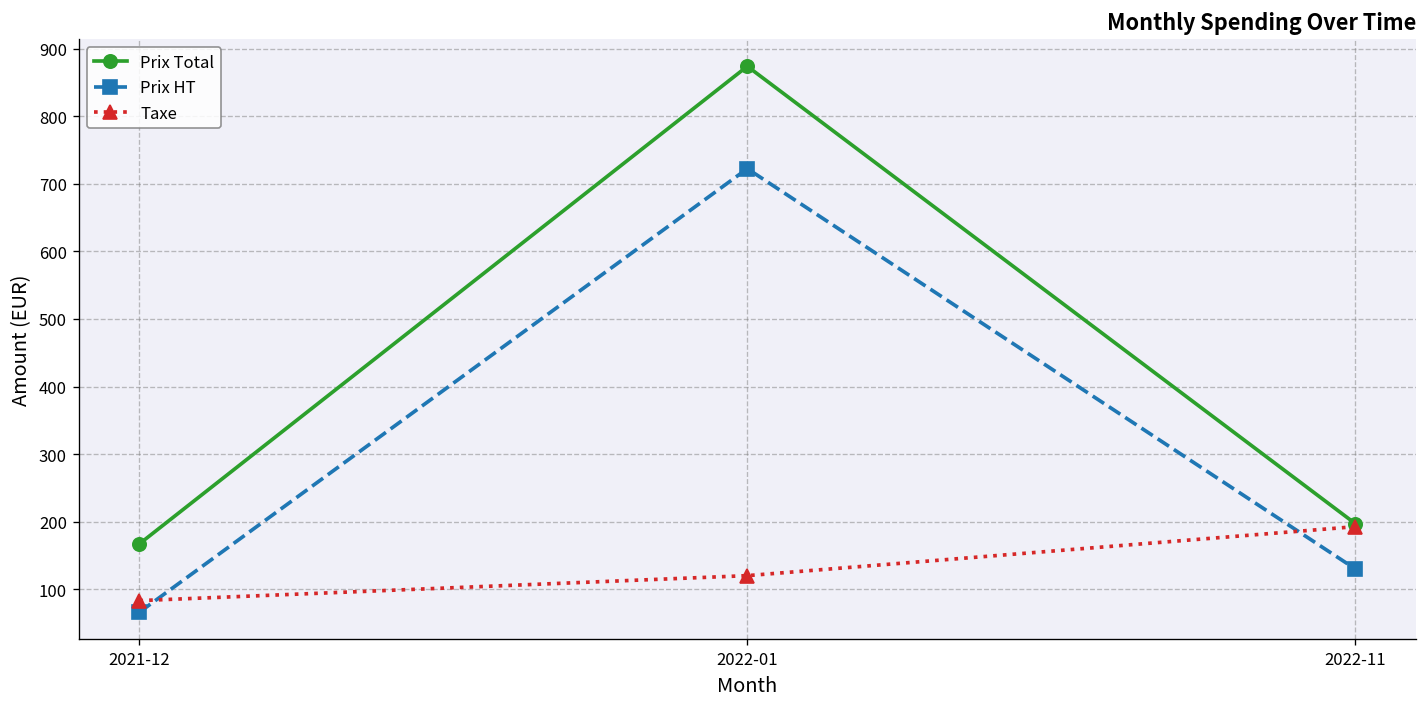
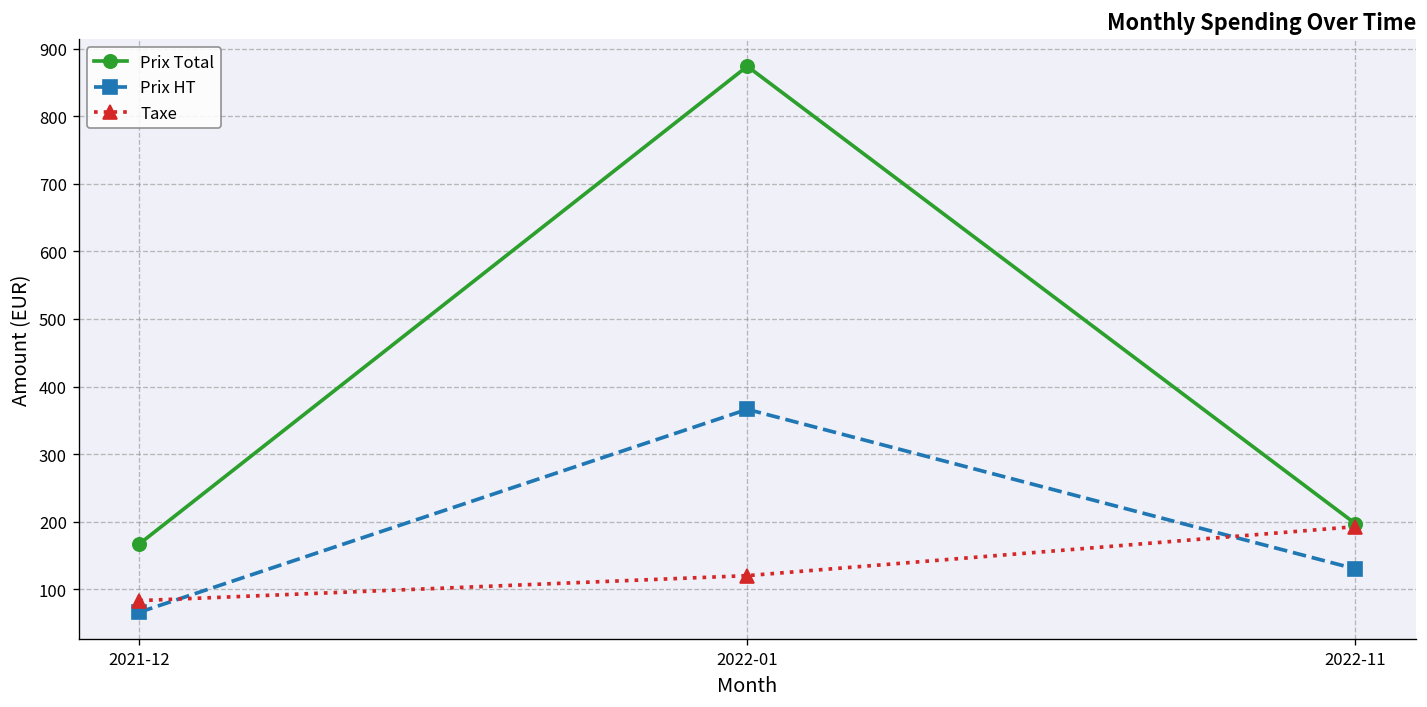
  {
    "Prix Total": {
      "2021-12": 170,
      "2022-01": 870,
      "2022-11": 200
    },
    "Prix HT": {
      "2021-12": 70,
-     "2022-01": 720,
+     "2022-01": 370,
      "2022-11": 130
    },
    "Taxe": {
      "2021-12": 80,
      "2022-01": 120,
      "2022-11": 190
    }
  }
